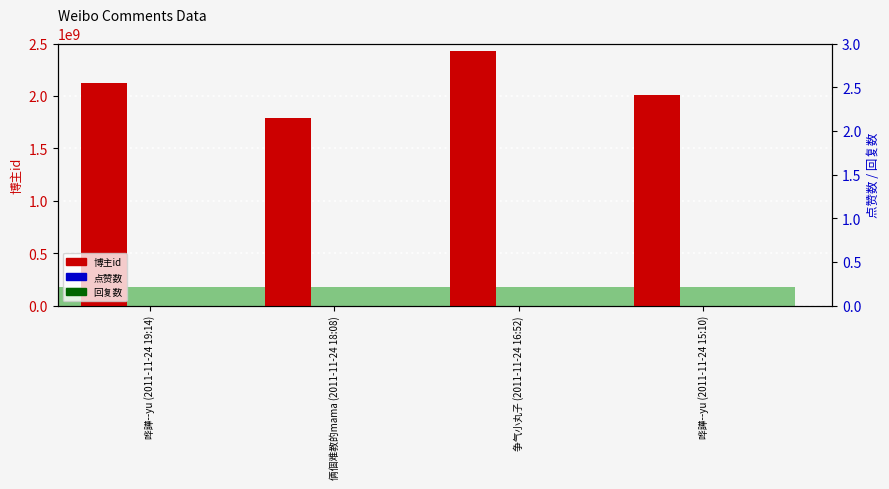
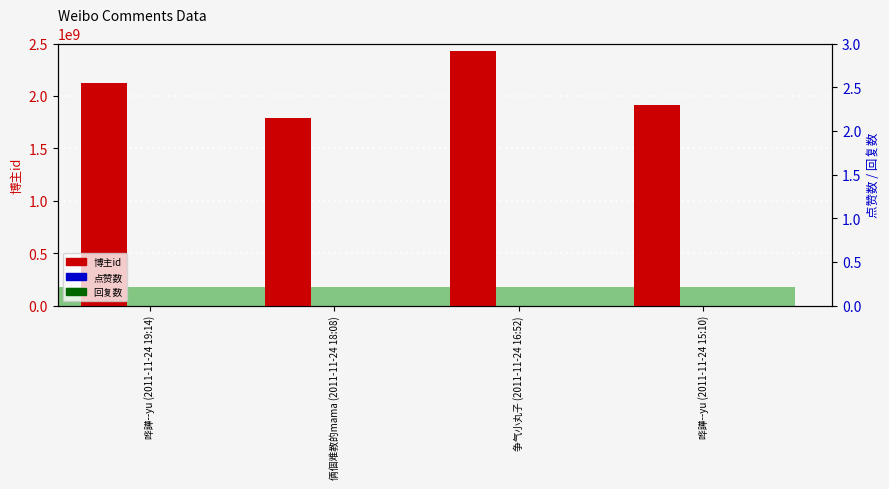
  {
    "博主id": {
      "哗譁--yu (2011-11-24 19:14)": 2120000000,
      "俩個难教的mama (2011-11-24 18:08)": 1790000000,
      "争气小丸子 (2011-11-24 16:52)": 2430000000,
-     "哗譁--yu (2011-11-24 15:10)": 2000000000
+     "哗譁--yu (2011-11-24 15:10)": 1920000000
    },
    "点赞数": {
      "哗譁--yu (2011-11-24 19:14)": 0.0,
      "俩個难教的mama (2011-11-24 18:08)": 0.0,
      "争气小丸子 (2011-11-24 16:52)": 0.0,
      "哗譁--yu (2011-11-24 15:10)": 0.0
    },
    "回复数": {
      "哗譁--yu (2011-11-24 19:14)": 0.0,
      "俩個难教的mama (2011-11-24 18:08)": 0.0,
      "争气小丸子 (2011-11-24 16:52)": 0.0,
      "哗譁--yu (2011-11-24 15:10)": 0.0
    }
  }
